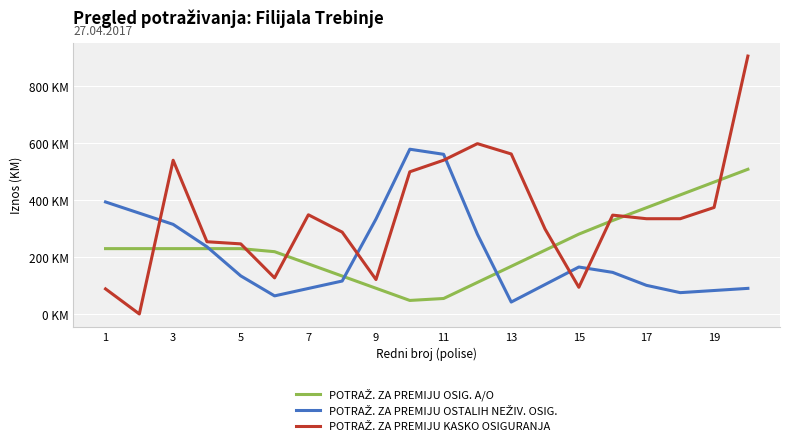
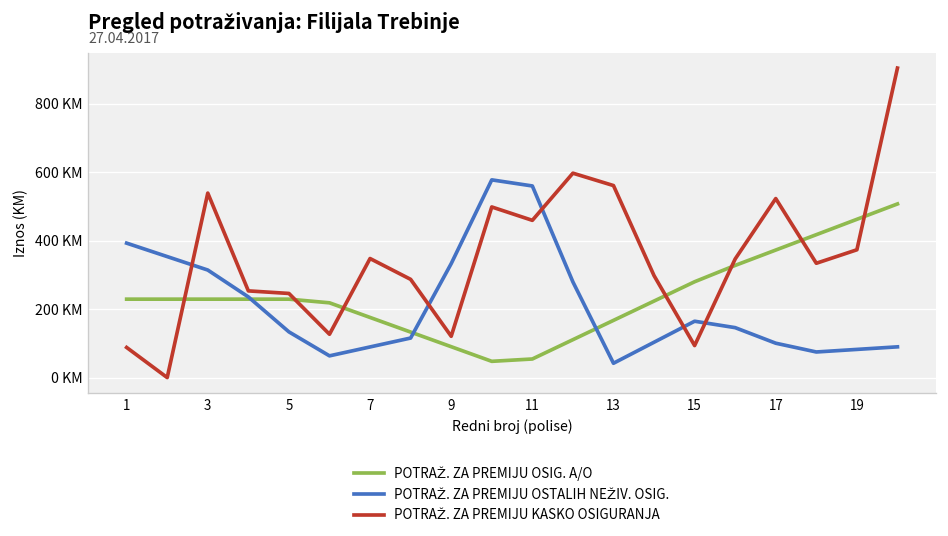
  {
    "POTRAŽ. ZA PREMIJU OSIG. A/O": {
      "1": "230 KM",
      "3": "230 KM",
      "5": "230 KM",
      "7": "180 KM",
      "9": "90 KM",
      "11": "50 KM",
      "13": "170 KM",
      "15": "280 KM",
      "17": "370 KM",
      "19": "460 KM"
    },
    "POTRAŽ. ZA PREMIJU OSTALIH NEŽIV. OSIG.": {
      "1": "390 KM",
      "3": "310 KM",
      "5": "130 KM",
      "7": "90 KM",
      "9": "330 KM",
      "11": "560 KM",
      "13": "40 KM",
      "15": "160 KM",
      "17": "100 KM",
      "19": "80 KM"
    },
    "POTRAŽ. ZA PREMIJU KASKO OSIGURANJA": {
      "1": "90 KM",
      "3": "540 KM",
      "5": "250 KM",
      "7": "350 KM",
      "9": "120 KM",
-     "11": "540 KM",
+     "11": "460 KM",
      "13": "560 KM",
      "15": "90 KM",
-     "17": "330 KM",
+     "17": "520 KM",
      "19": "370 KM"
    }
  }
